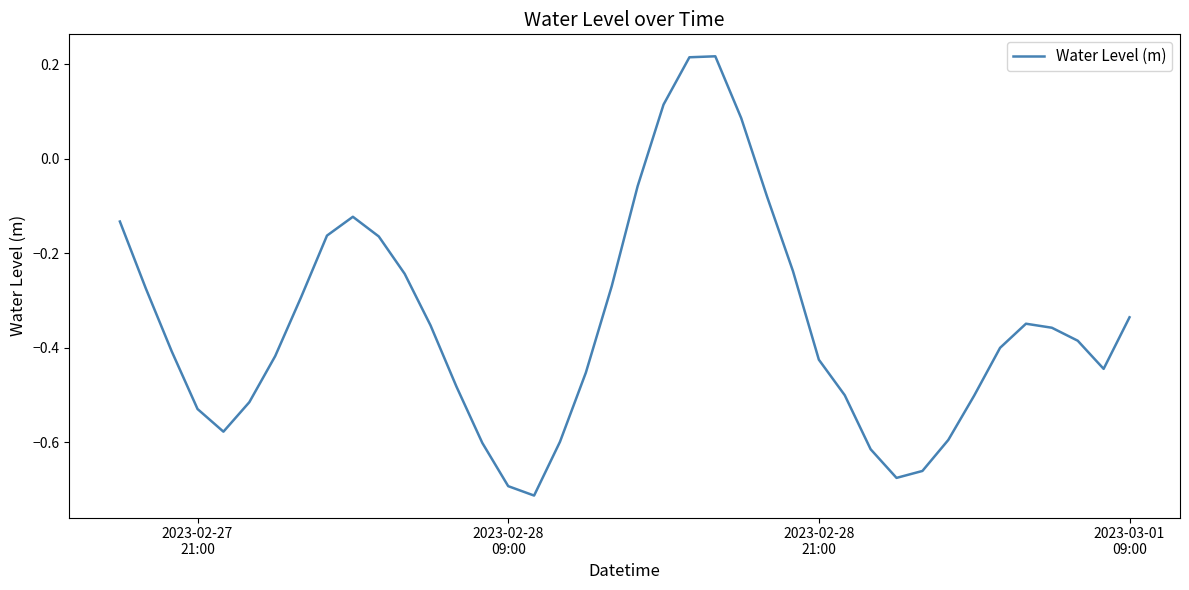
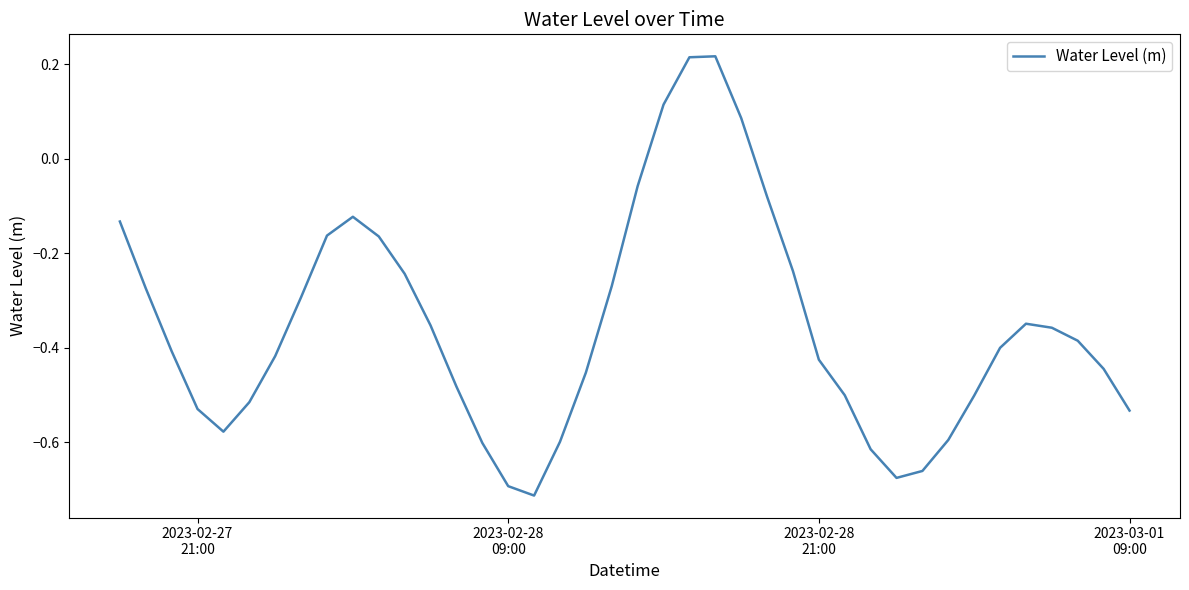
  {
    "2023-02-27 21:00": -0.53,
    "2023-02-28 09:00": -0.69,
    "2023-02-28 21:00": -0.43,
-   "2023-03-01 09:00": -0.34
+   "2023-03-01 09:00": -0.53
  }
